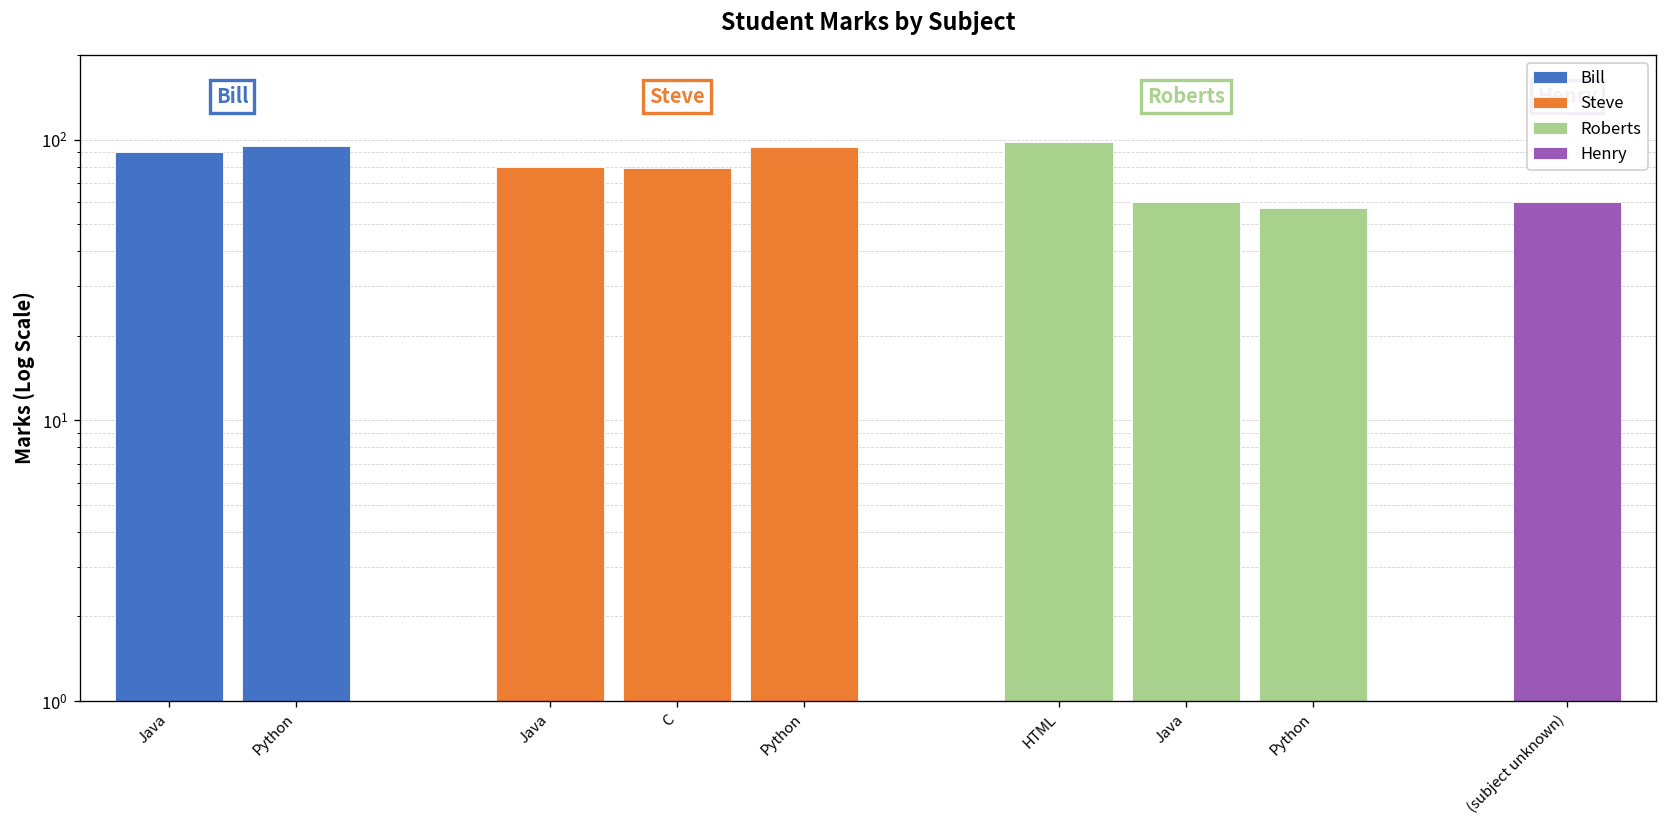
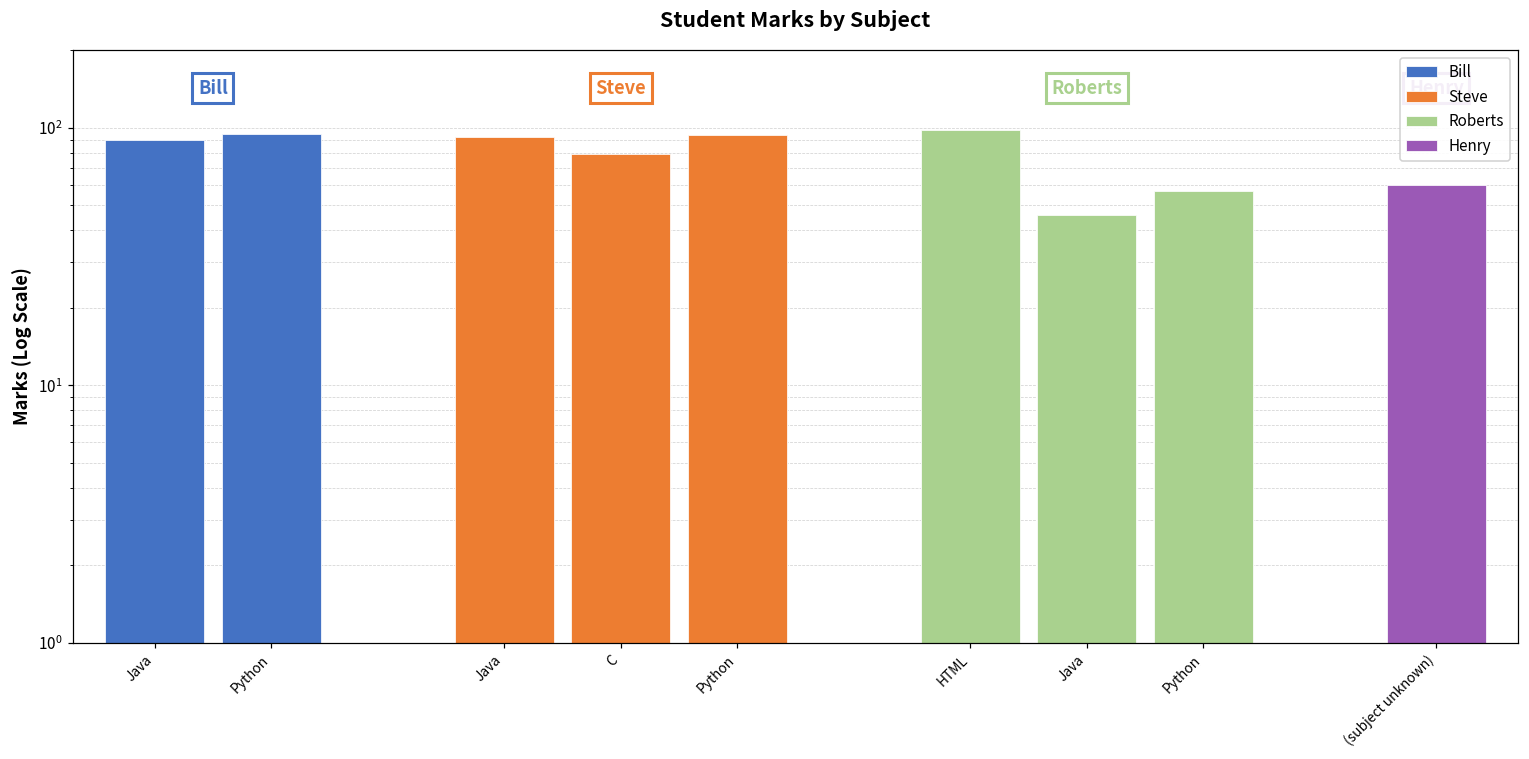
  {
    "Steve": {
-     "Java": 80,
+     "Java": 92,
      "C": 79,
      "Python": 94
    },
    "Roberts": {
      "HTML": 98,
-     "Java": 60,
+     "Java": 46,
      "Python": 57
    },
    "Henry": {
      "(subject unknown)": 60
    }
  }
